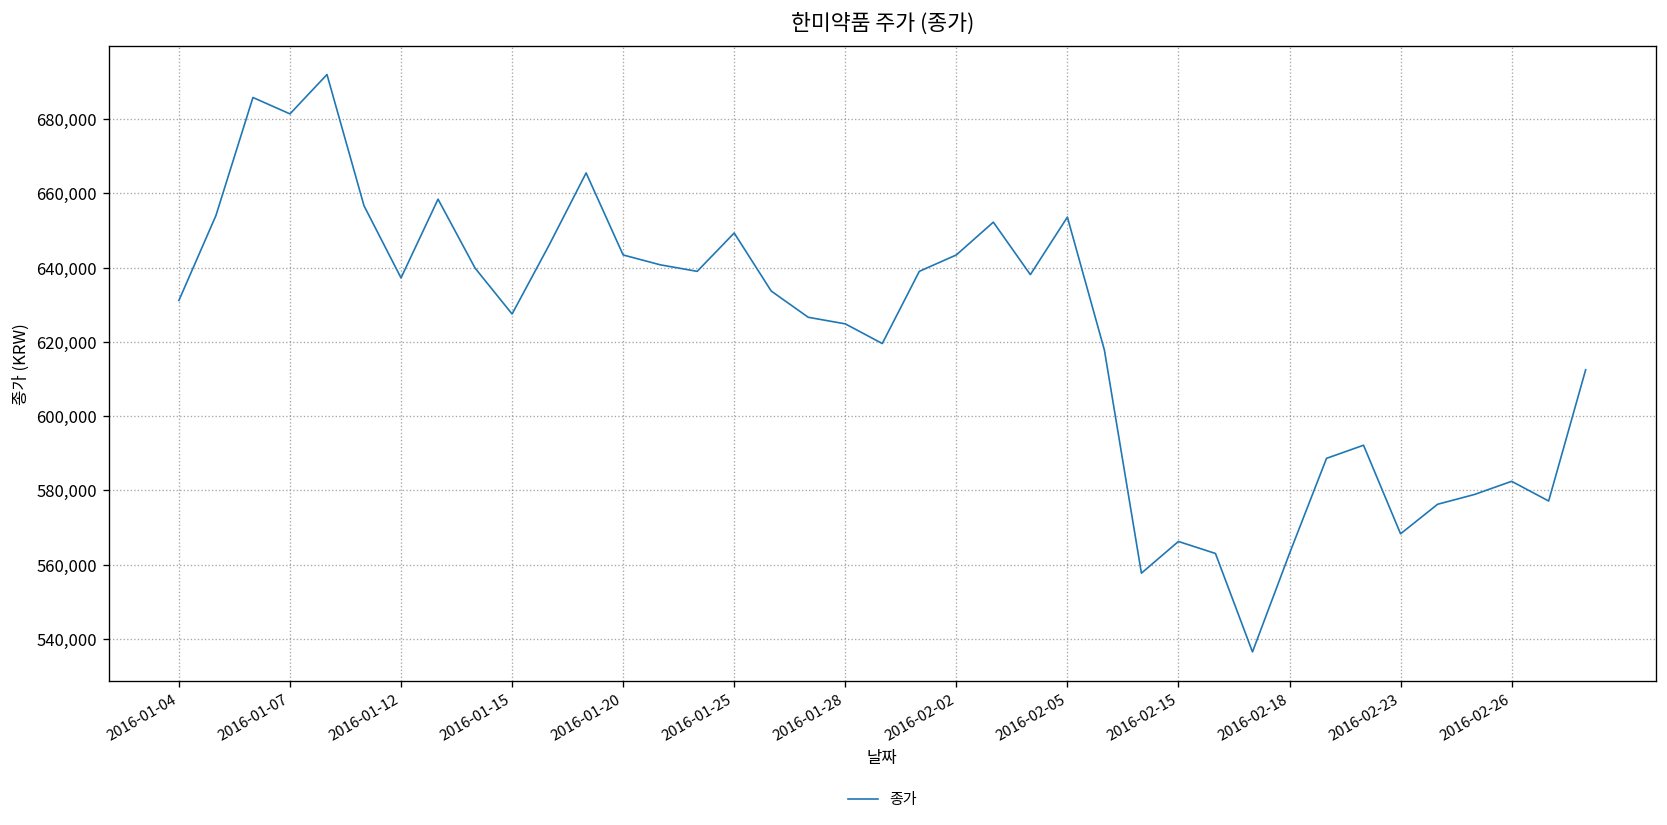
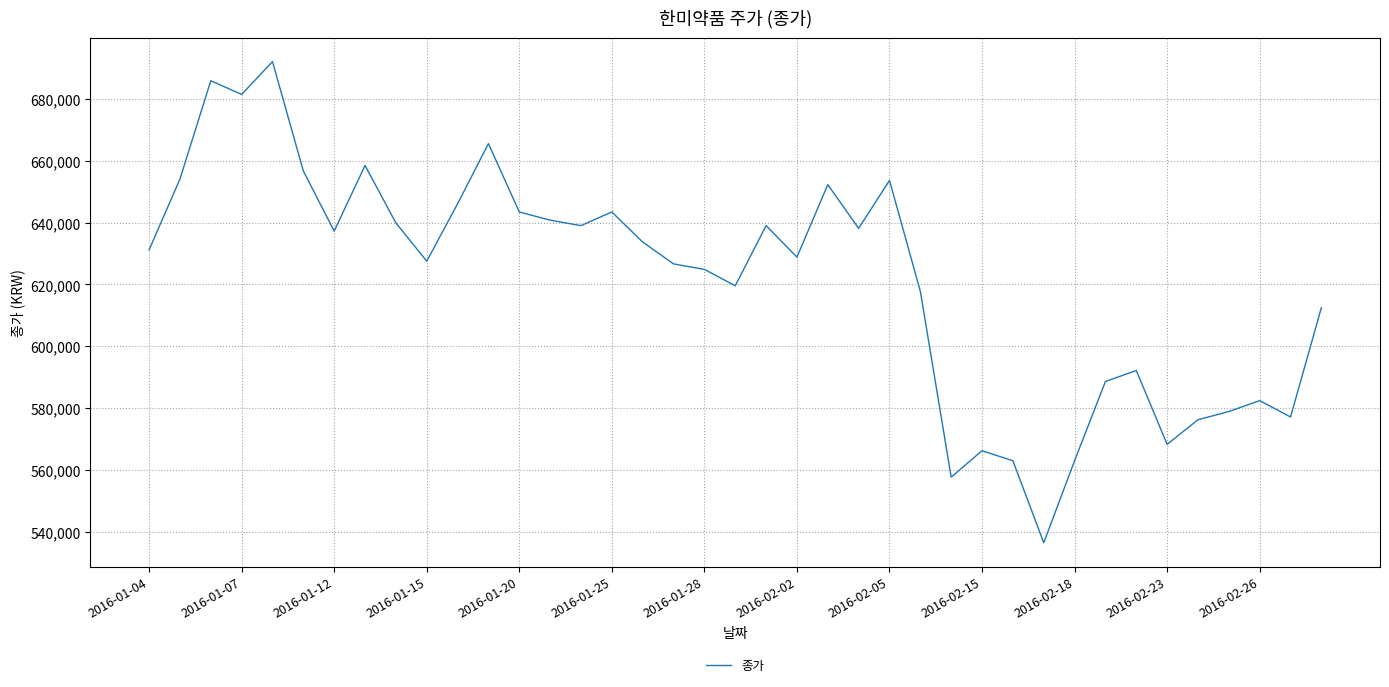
  {
    "2016-01-04": "631,000",
    "2016-01-07": "681,000",
    "2016-01-12": "637,000",
    "2016-01-15": "628,000",
    "2016-01-20": "643,000",
-   "2016-01-25": "649,000",
+   "2016-01-25": "643,000",
    "2016-01-28": "625,000",
-   "2016-02-02": "643,000",
+   "2016-02-02": "629,000",
    "2016-02-05": "654,000",
    "2016-02-15": "566,000",
    "2016-02-18": "563,000",
    "2016-02-23": "568,000",
    "2016-02-26": "582,000"
  }
